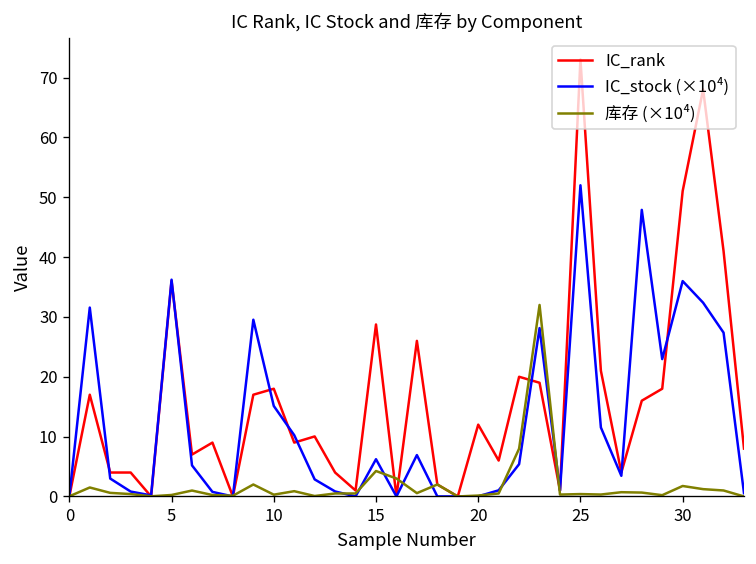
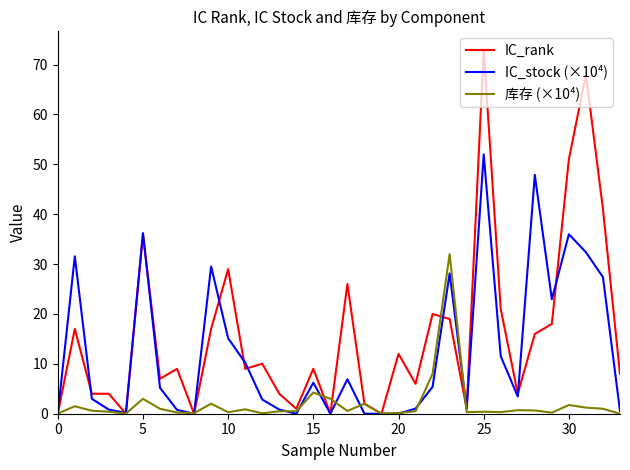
  {
    "IC_rank": {
-     "10": 18,
-     "15": 29,
+     "10": 29,
+     "15": 9,
      "20": 12,
      "30": 51
    },
    "IC_stock (×10⁴)": {
      "10": 15,
      "15": 6,
      "25": 52,
      "30": 36
    },
    "库存 (×10⁴)": {
-     "5": 0,
+     "5": 3,
      "10": 0,
      "15": 4,
      "25": 0,
      "30": 2
    }
  }
